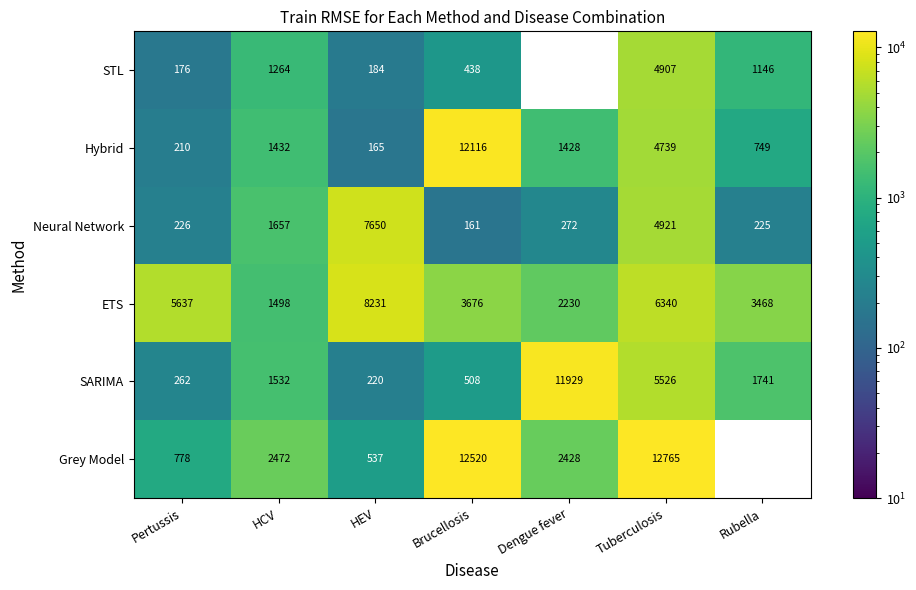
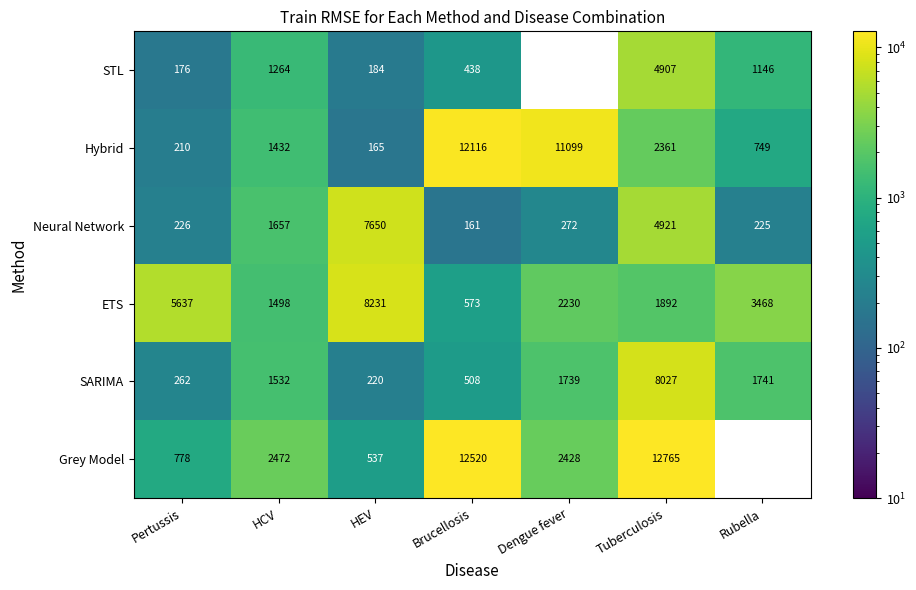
  {
    "STL": {
      "Pertussis": 176,
      "HCV": 1264,
      "HEV": 184,
      "Brucellosis": 438,
      "Tuberculosis": 4907,
      "Rubella": 1146
    },
    "Hybrid": {
      "Pertussis": 210,
      "HCV": 1432,
      "HEV": 165,
      "Brucellosis": 12116,
-     "Dengue fever": 1428,
-     "Tuberculosis": 4739,
+     "Dengue fever": 11099,
+     "Tuberculosis": 2361,
      "Rubella": 749
    },
    "Neural Network": {
      "Pertussis": 226,
      "HCV": 1657,
      "HEV": 7650,
      "Brucellosis": 161,
      "Dengue fever": 272,
      "Tuberculosis": 4921,
      "Rubella": 225
    },
    "ETS": {
      "Pertussis": 5637,
      "HCV": 1498,
      "HEV": 8231,
-     "Brucellosis": 3676,
+     "Brucellosis": 573,
      "Dengue fever": 2230,
-     "Tuberculosis": 6340,
+     "Tuberculosis": 1892,
      "Rubella": 3468
    },
    "SARIMA": {
      "Pertussis": 262,
      "HCV": 1532,
      "HEV": 220,
      "Brucellosis": 508,
-     "Dengue fever": 11929,
-     "Tuberculosis": 5526,
+     "Dengue fever": 1739,
+     "Tuberculosis": 8027,
      "Rubella": 1741
    },
    "Grey Model": {
      "Pertussis": 778,
      "HCV": 2472,
      "HEV": 537,
      "Brucellosis": 12520,
      "Dengue fever": 2428,
      "Tuberculosis": 12765
    }
  }
